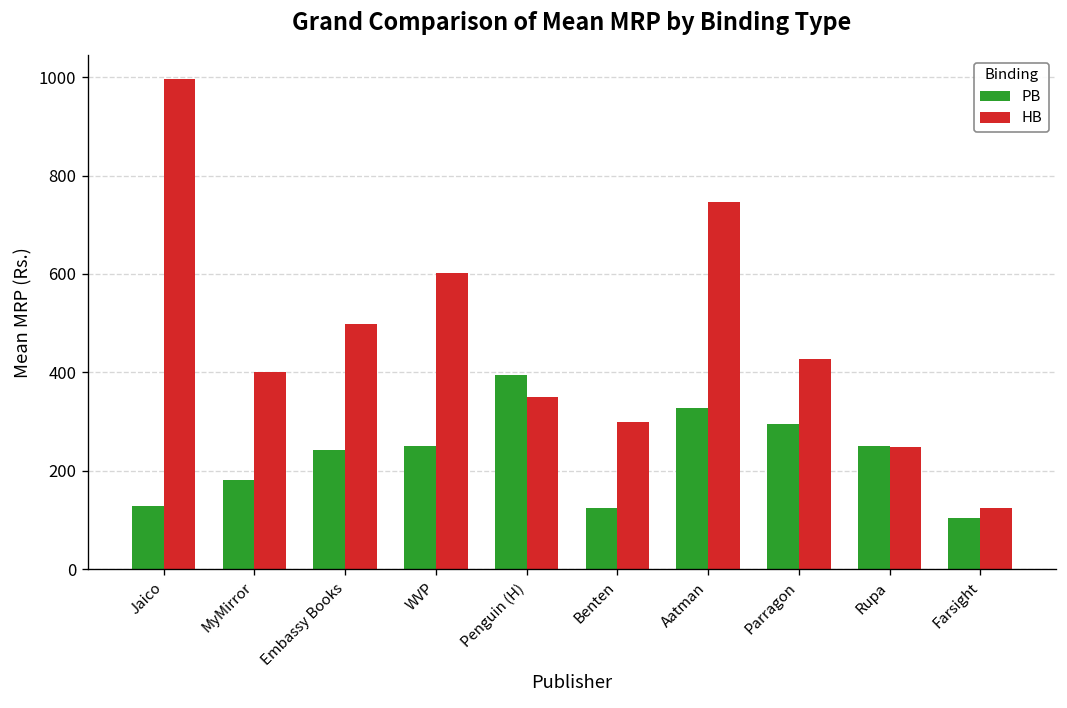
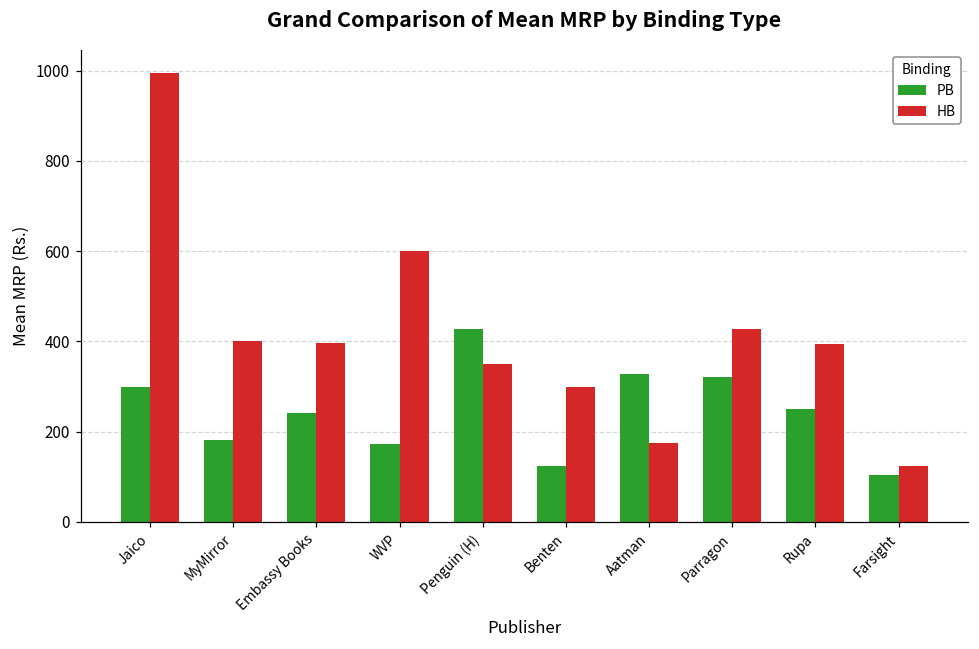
  {
    "PB": {
-     "Jaico": 130,
+     "Jaico": 300,
      "MyMirror": 180,
      "Embassy Books": 240,
-     "WVP": 250,
-     "Penguin (H)": 400,
+     "WVP": 170,
+     "Penguin (H)": 430,
      "Benten": 130,
      "Aatman": 330,
-     "Parragon": 300,
+     "Parragon": 320,
      "Rupa": 250,
      "Farsight": 100
    },
    "HB": {
      "Jaico": 1000,
      "MyMirror": 400,
-     "Embassy Books": 500,
+     "Embassy Books": 400,
      "WVP": 600,
      "Penguin (H)": 350,
      "Benten": 300,
-     "Aatman": 750,
+     "Aatman": 180,
      "Parragon": 430,
-     "Rupa": 250,
+     "Rupa": 400,
      "Farsight": 130
    }
  }
